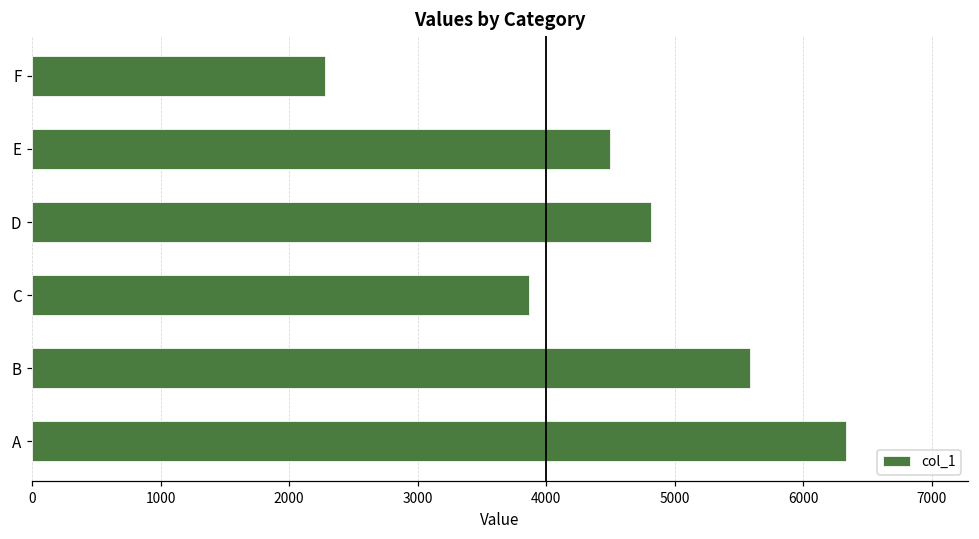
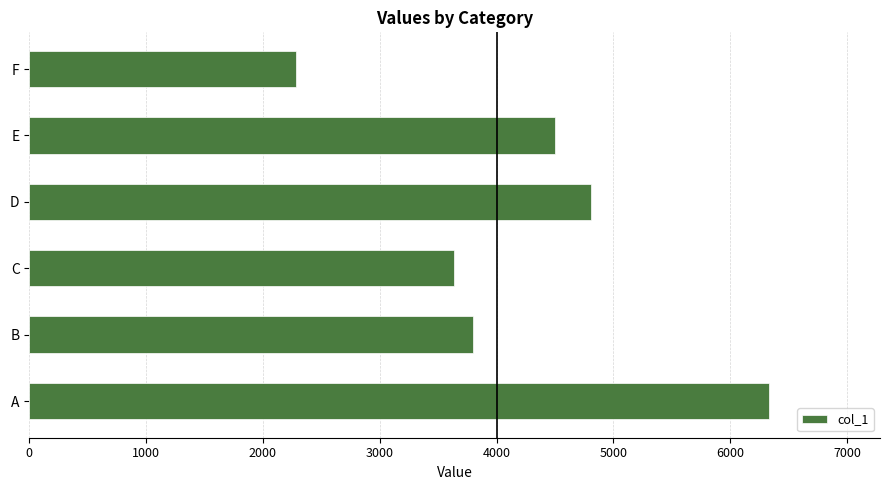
  {
    "F": 2280,
    "E": 4500,
    "D": 4810,
-   "C": 3870,
-   "B": 5580,
+   "C": 3640,
+   "B": 3800,
    "A": 6330
  }
